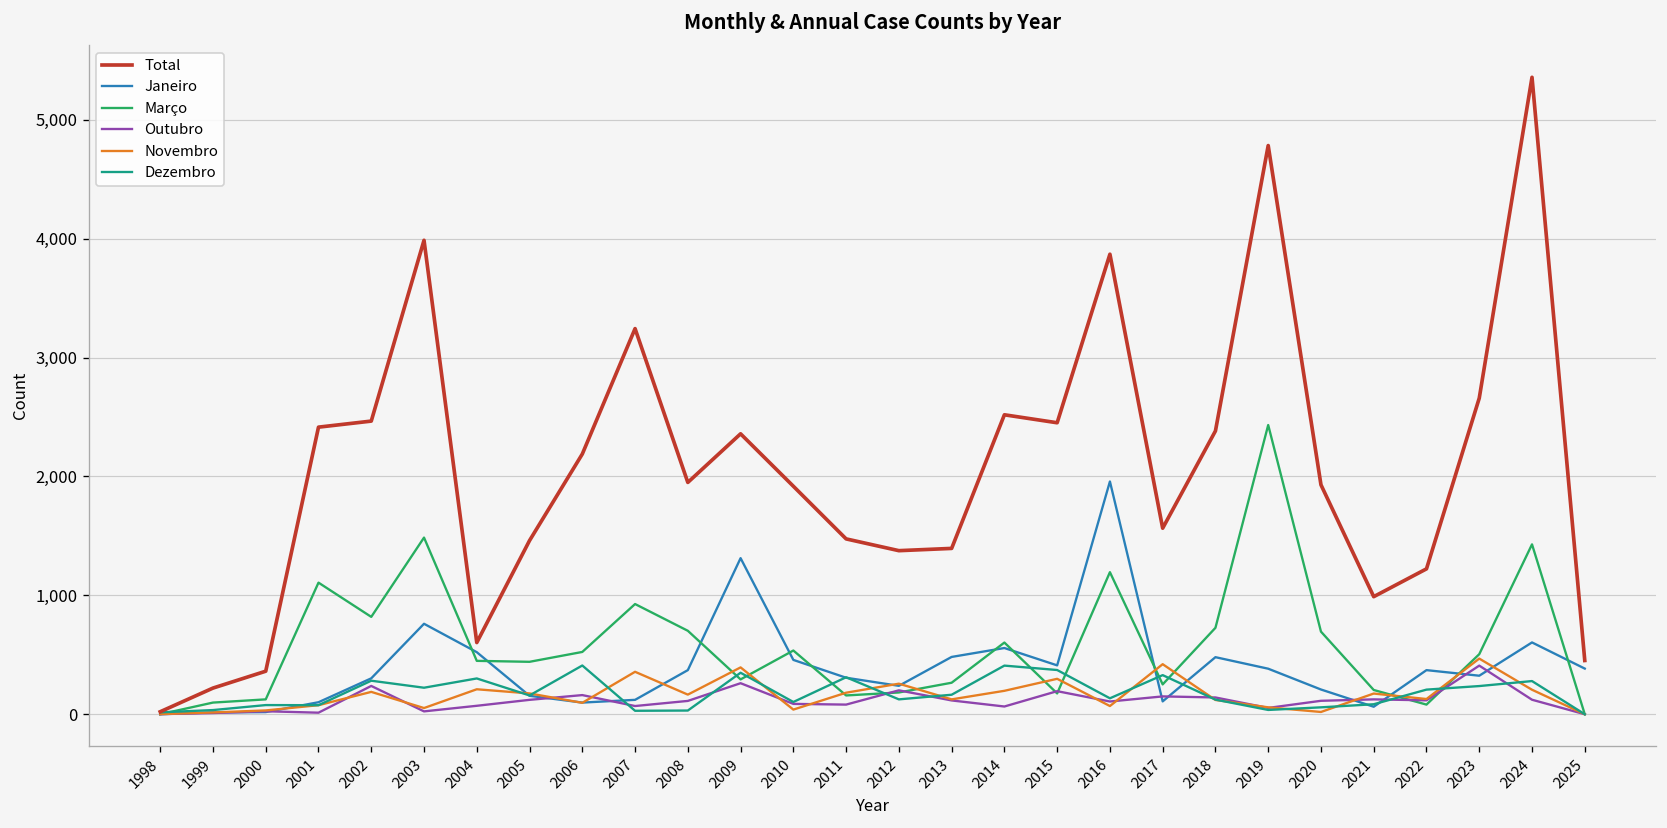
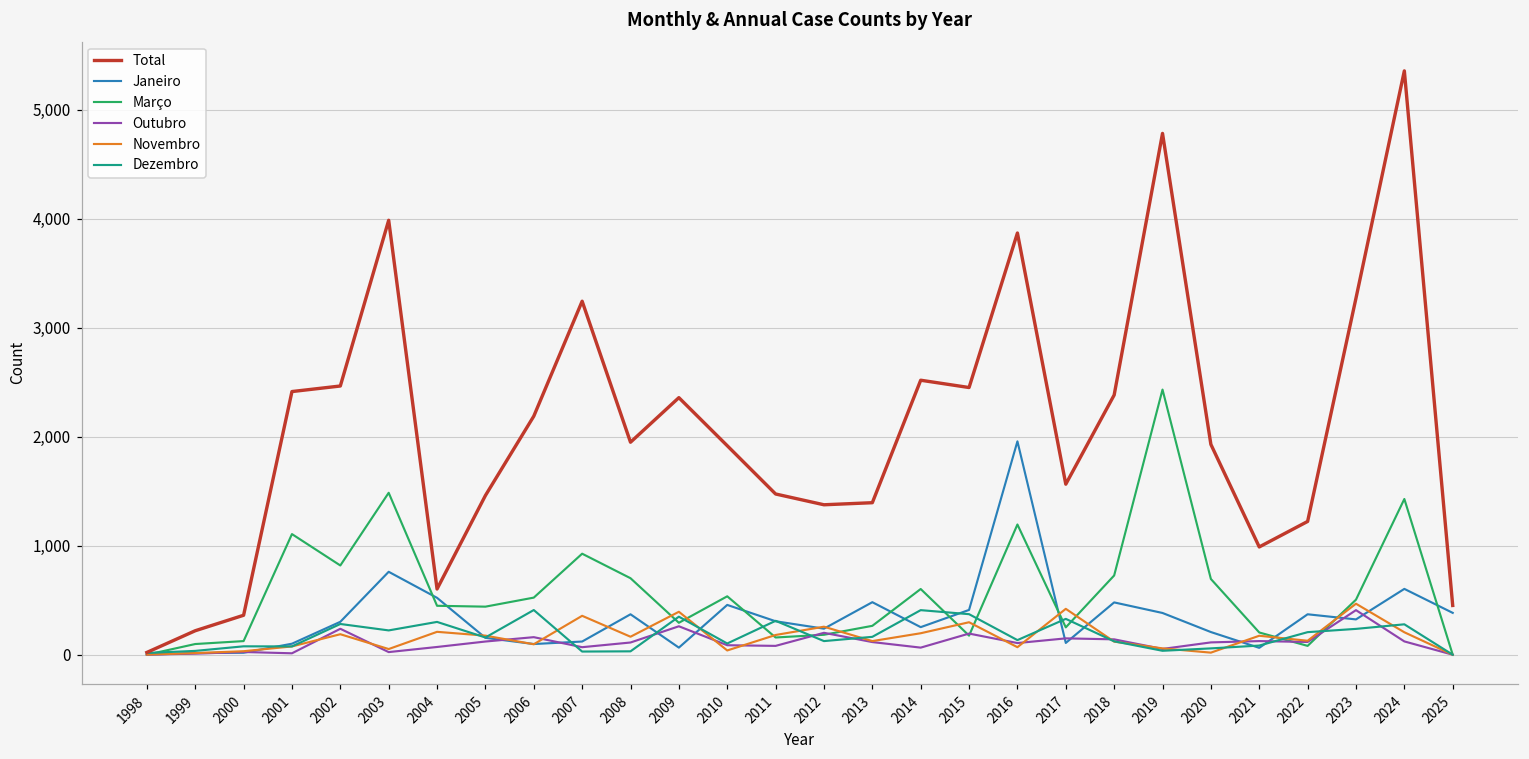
  {
    "Total": {
      "1999": "200",
      "2000": "400",
      "2001": "2,400",
      "2002": "2,500",
      "2003": "4,000",
      "2004": "600",
      "2005": "1,500",
      "2006": "2,200",
      "2007": "3,200",
      "2008": "2,000",
      "2009": "2,400",
      "2010": "1,900",
      "2011": "1,500",
      "2012": "1,400",
      "2013": "1,400",
      "2014": "2,500",
      "2015": "2,500",
      "2016": "3,900",
      "2017": "1,600",
      "2018": "2,400",
      "2019": "4,800",
      "2020": "1,900",
      "2021": "1,000",
      "2022": "1,200",
-     "2023": "2,700",
+     "2023": "3,300",
      "2024": "5,400",
      "2025": "500"
    },
    "Janeiro": {
      "2003": "800",
      "2004": "500",
      "2007": "100",
      "2008": "400",
-     "2009": "1,300",
+     "2009": "100",
      "2010": "500",
      "2013": "500",
-     "2014": "600",
+     "2014": "300",
      "2015": "400",
      "2016": "2,000",
      "2017": "100",
      "2018": "500",
      "2019": "400",
      "2020": "200",
      "2022": "400",
      "2023": "300",
      "2024": "600",
      "2025": "400"
    },
    "Outubro": {
      "2001": "0",
      "2002": "200",
      "2003": "0",
      "2004": "100",
      "2005": "100",
      "2006": "200",
      "2007": "100",
      "2008": "100",
      "2009": "300",
      "2011": "100",
      "2014": "100",
      "2016": "100",
      "2017": "200",
      "2020": "100",
      "2021": "100",
      "2023": "400",
      "2024": "100"
    },
    "Novembro": {
      "2002": "200",
      "2003": "100",
      "2004": "200",
      "2007": "400",
      "2008": "200",
      "2009": "400",
      "2010": "0",
      "2014": "200",
      "2015": "300",
      "2016": "100",
      "2017": "400",
      "2020": "0",
      "2021": "200",
      "2023": "500",
      "2024": "200"
    }
  }
